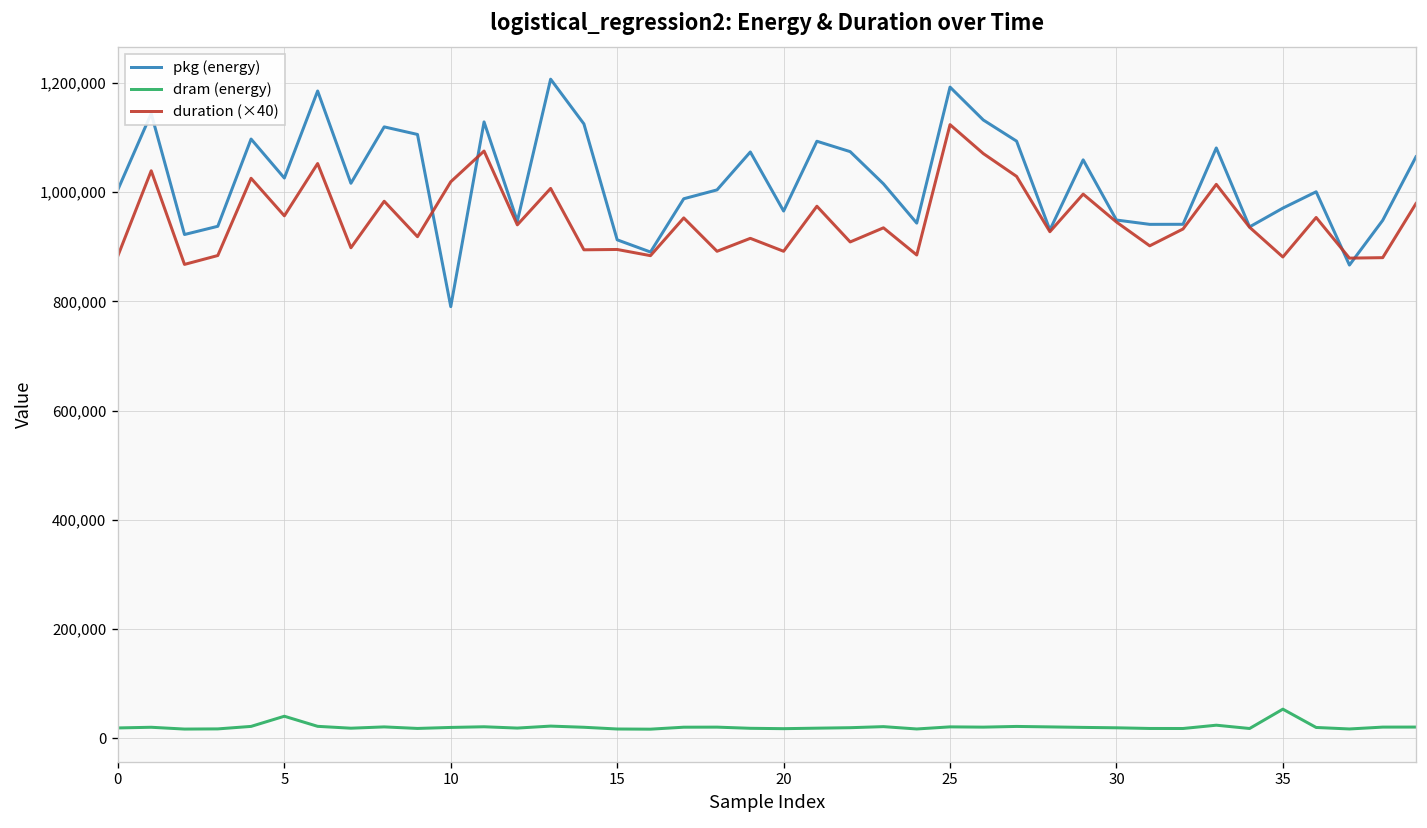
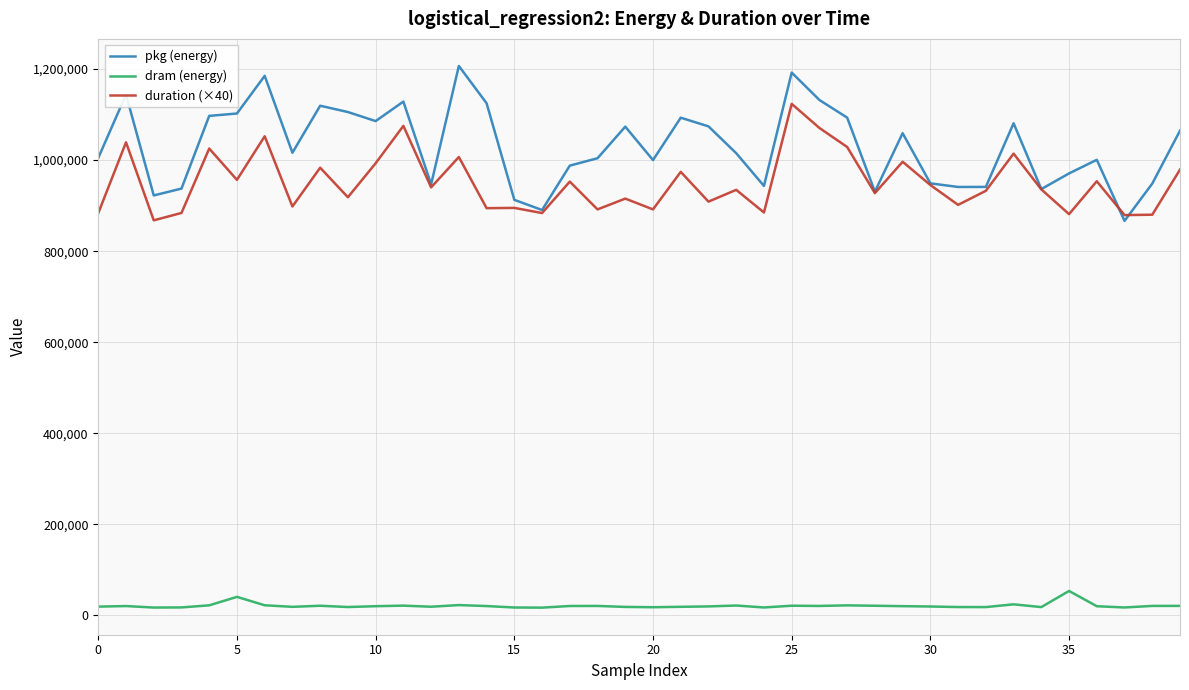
  {
    "pkg (energy)": {
      "0": "1,000,000",
-     "5": "1,030,000",
-     "10": "790,000",
+     "5": "1,100,000",
+     "10": "1,090,000",
      "15": "910,000",
-     "20": "970,000",
+     "20": "1,000,000",
      "25": "1,190,000",
      "35": "970,000"
    },
    "dram (energy)": {
      "0": "20,000",
      "5": "40,000",
      "10": "20,000",
      "15": "20,000",
      "20": "20,000",
      "25": "20,000",
      "30": "20,000",
      "35": "50,000"
    },
    "duration (×40)": {
      "0": "880,000",
      "5": "960,000",
-     "10": "1,020,000",
+     "10": "990,000",
      "15": "900,000",
      "20": "890,000",
      "25": "1,120,000",
      "35": "880,000"
    }
  }
